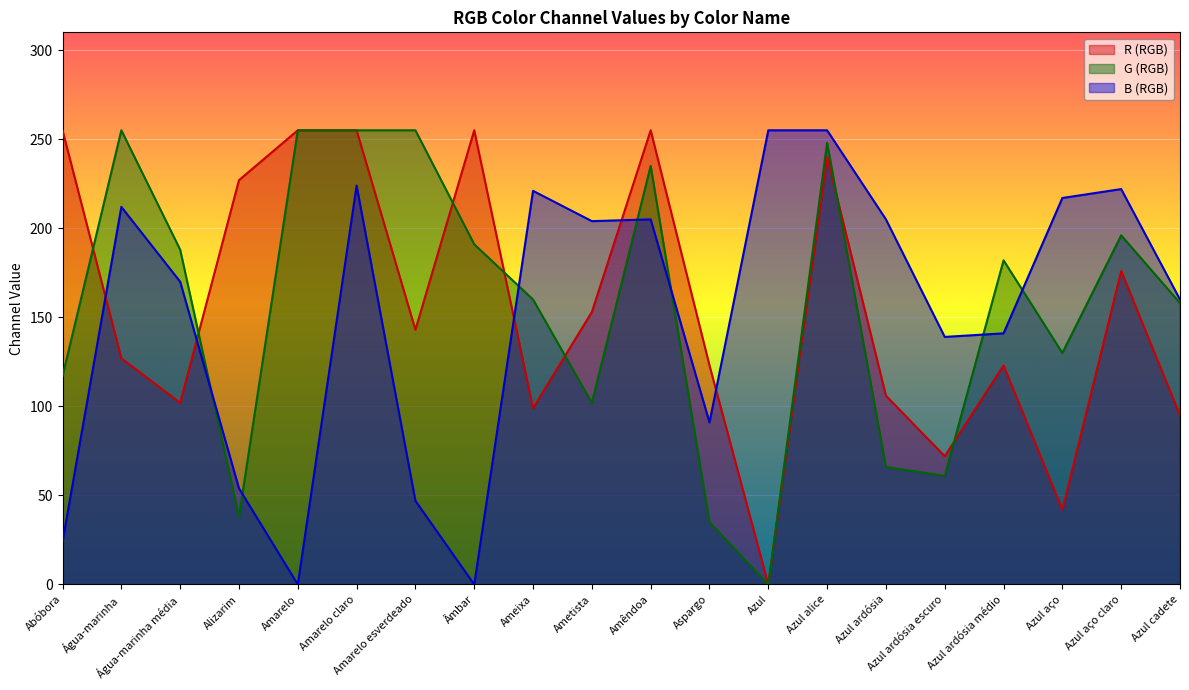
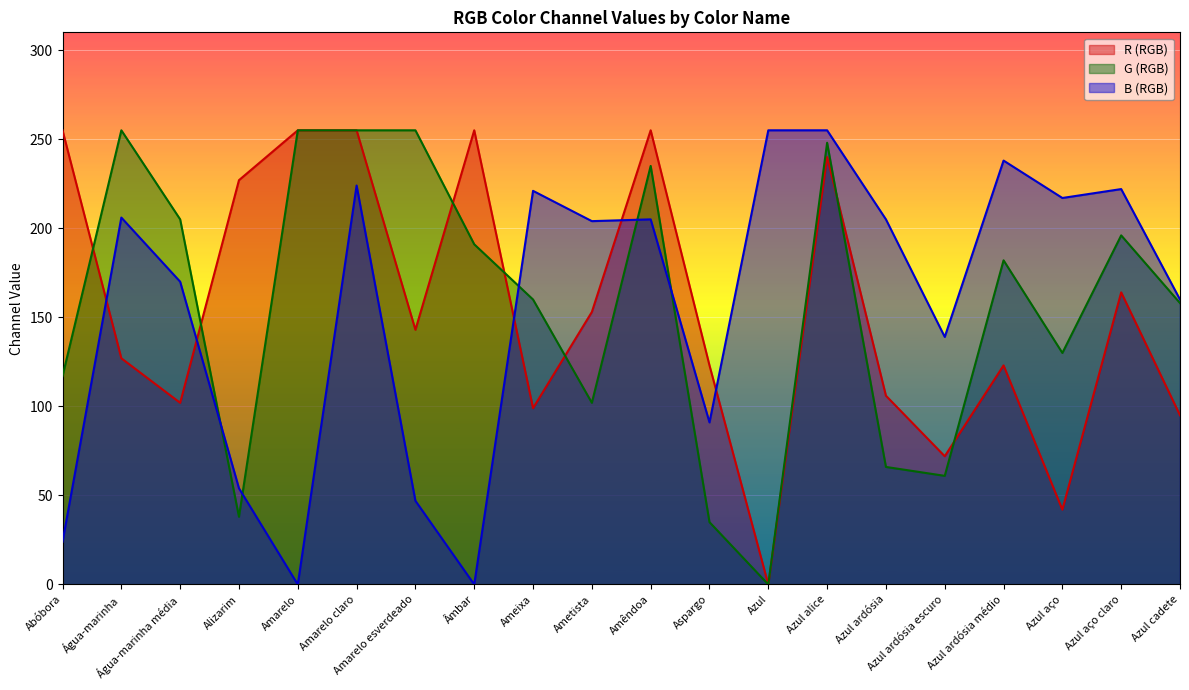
  {
    "R (RGB)": {
      "Abóbora": 255,
      "Água-marinha": 127,
      "Água-marinha média": 102,
      "Alizarim": 227,
      "Amarelo esverdeado": 143,
      "Âmbar": 255,
      "Ameixa": 99,
      "Ametista": 153,
      "Amêndoa": 255,
      "Aspargo": 123,
      "Azul alice": 240,
      "Azul ardósia": 106,
      "Azul ardósia escuro": 72,
      "Azul ardósia médio": 123,
      "Azul aço": 42,
-     "Azul aço claro": 176,
+     "Azul aço claro": 164,
      "Azul cadete": 95
    },
    "G (RGB)": {
      "Abóbora": 117,
      "Água-marinha": 255,
-     "Água-marinha média": 188,
+     "Água-marinha média": 205,
      "Alizarim": 38,
      "Amarelo esverdeado": 255,
      "Âmbar": 191,
      "Ameixa": 160,
      "Ametista": 102,
      "Amêndoa": 235,
      "Aspargo": 35,
      "Azul alice": 248,
      "Azul ardósia": 66,
      "Azul ardósia escuro": 61,
      "Azul ardósia médio": 182,
      "Azul aço": 130,
      "Azul aço claro": 196,
      "Azul cadete": 158
    },
    "B (RGB)": {
      "Abóbora": 24,
-     "Água-marinha": 212,
+     "Água-marinha": 206,
      "Água-marinha média": 170,
      "Alizarim": 54,
      "Amarelo": 0,
      "Amarelo claro": 224,
      "Amarelo esverdeado": 47,
      "Âmbar": 0,
      "Ameixa": 221,
      "Ametista": 204,
      "Amêndoa": 205,
      "Aspargo": 91,
      "Azul": 255,
      "Azul alice": 255,
      "Azul ardósia": 205,
      "Azul ardósia escuro": 139,
-     "Azul ardósia médio": 141,
+     "Azul ardósia médio": 238,
      "Azul aço": 217,
      "Azul aço claro": 222,
      "Azul cadete": 160
    }
  }
